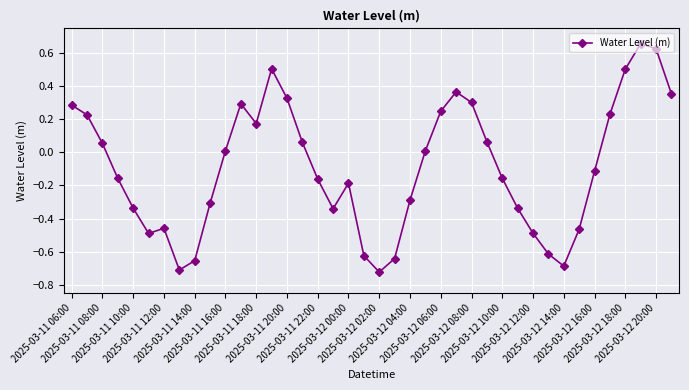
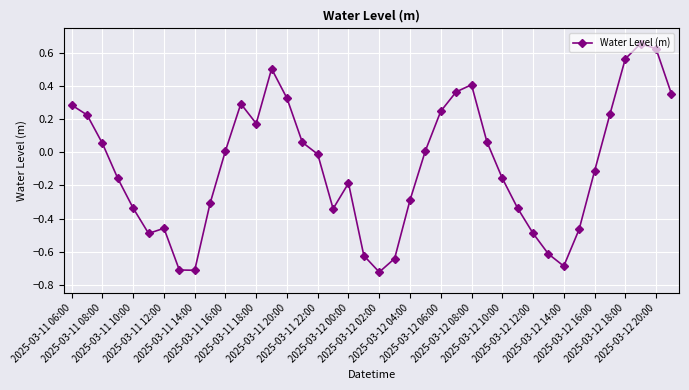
  {
    "2025-03-11 06:00": 0.29,
    "2025-03-11 08:00": 0.05,
    "2025-03-11 10:00": -0.34,
    "2025-03-11 12:00": -0.46,
-   "2025-03-11 14:00": -0.65,
+   "2025-03-11 14:00": -0.71,
    "2025-03-11 16:00": 0.01,
    "2025-03-11 18:00": 0.17,
    "2025-03-11 20:00": 0.33,
-   "2025-03-11 22:00": -0.16,
+   "2025-03-11 22:00": -0.01,
    "2025-03-12 00:00": -0.19,
    "2025-03-12 02:00": -0.72,
    "2025-03-12 04:00": -0.29,
    "2025-03-12 06:00": 0.25,
-   "2025-03-12 08:00": 0.30,
+   "2025-03-12 08:00": 0.41,
    "2025-03-12 10:00": -0.16,
    "2025-03-12 12:00": -0.49,
    "2025-03-12 14:00": -0.69,
    "2025-03-12 16:00": -0.11,
-   "2025-03-12 18:00": 0.50
+   "2025-03-12 18:00": 0.57
  }
